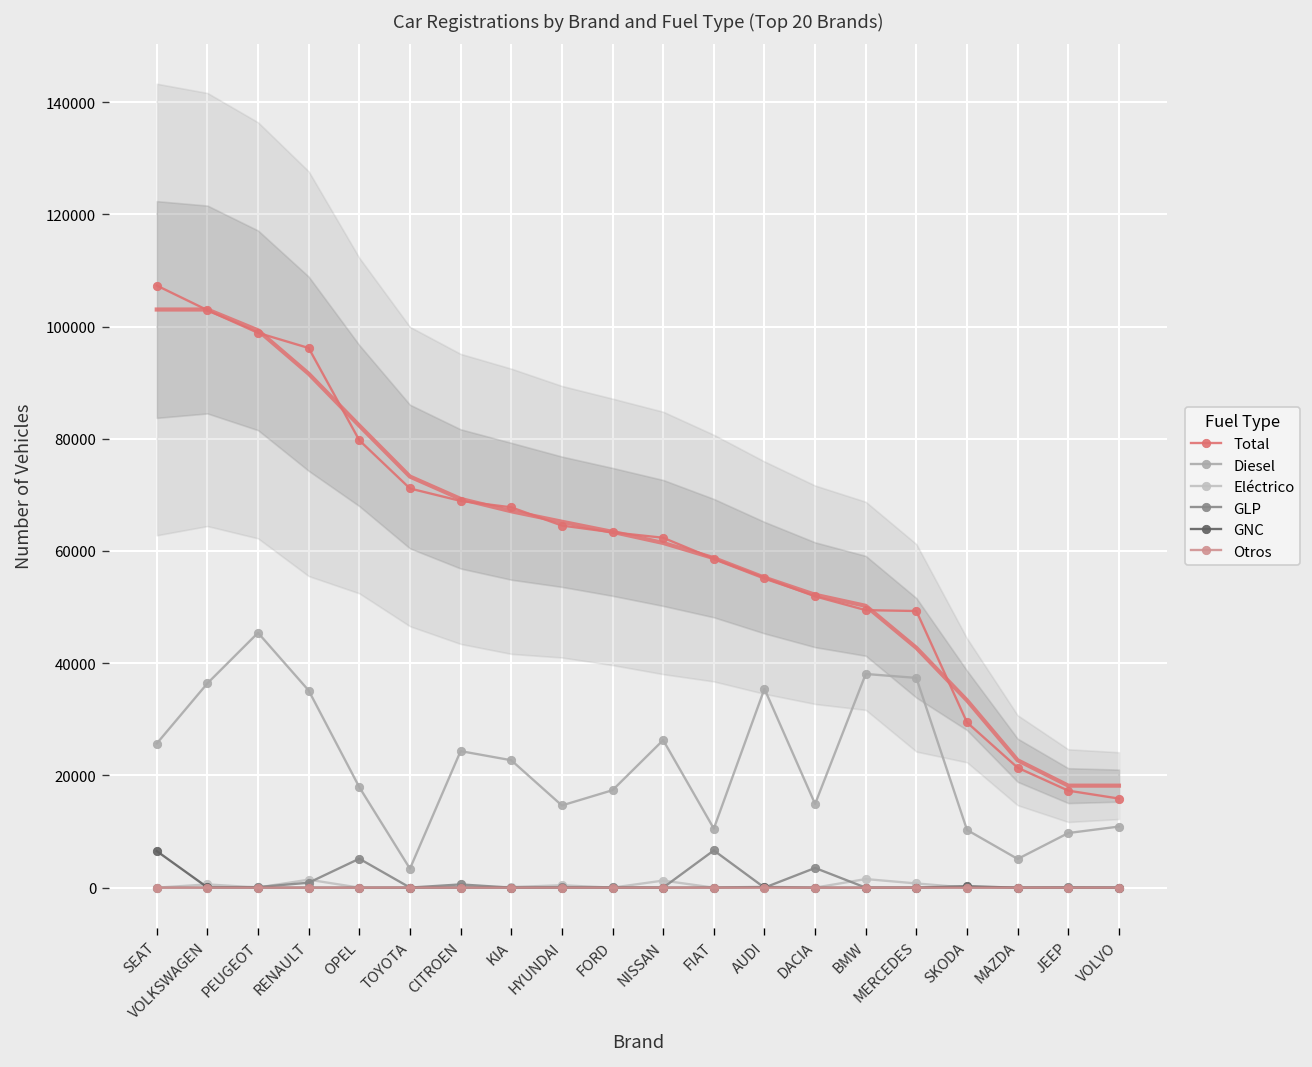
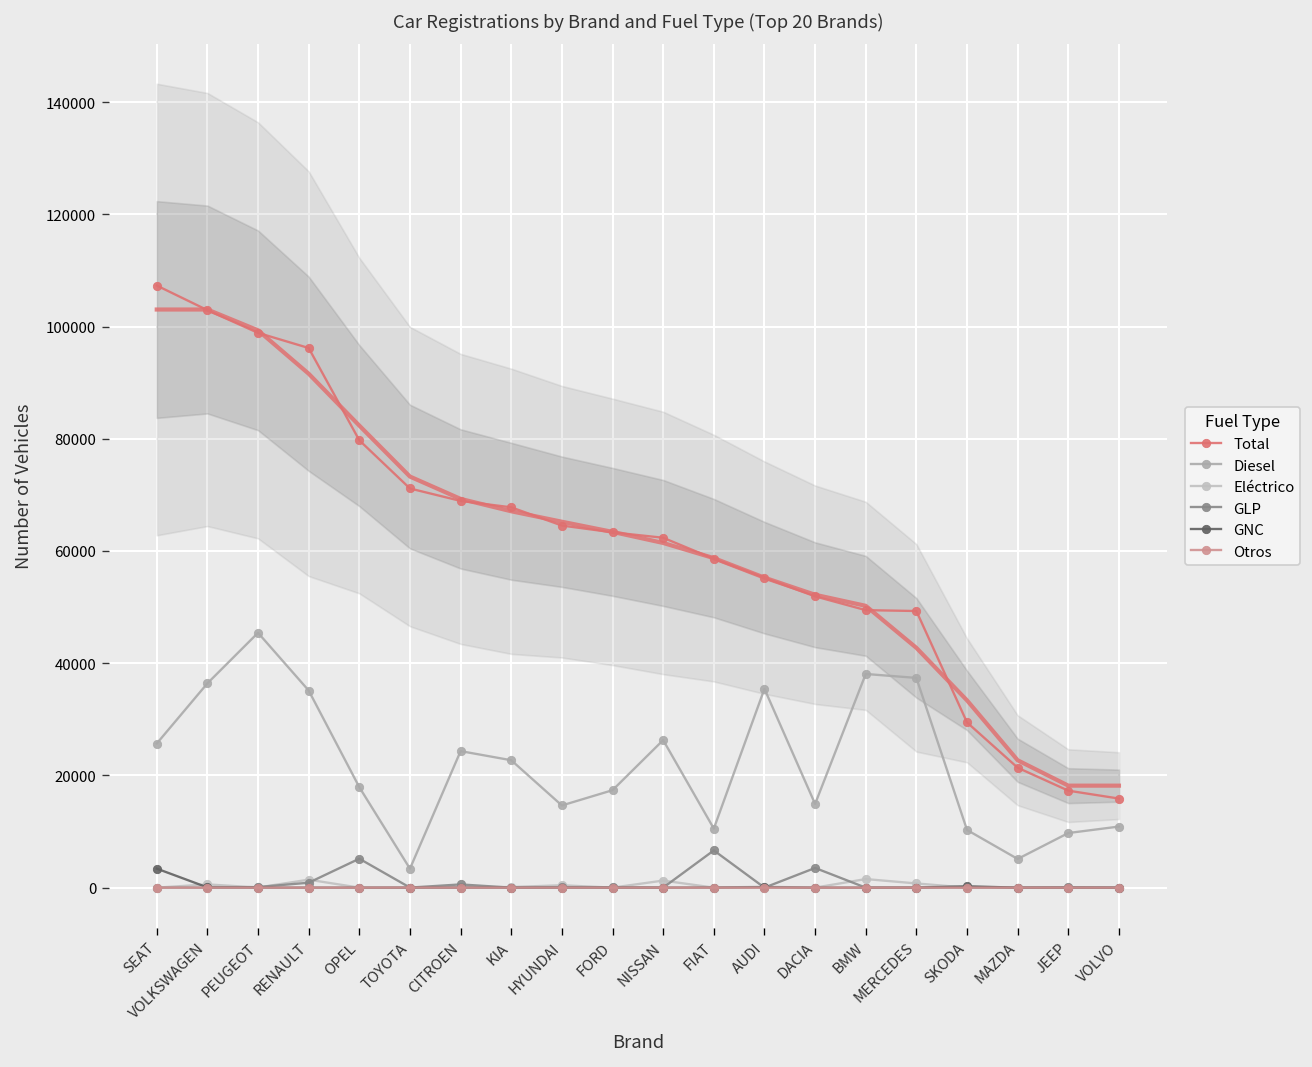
  {
    "GNC": {
-     "SEAT": 7000
+     "SEAT": 3000
    }
  }
